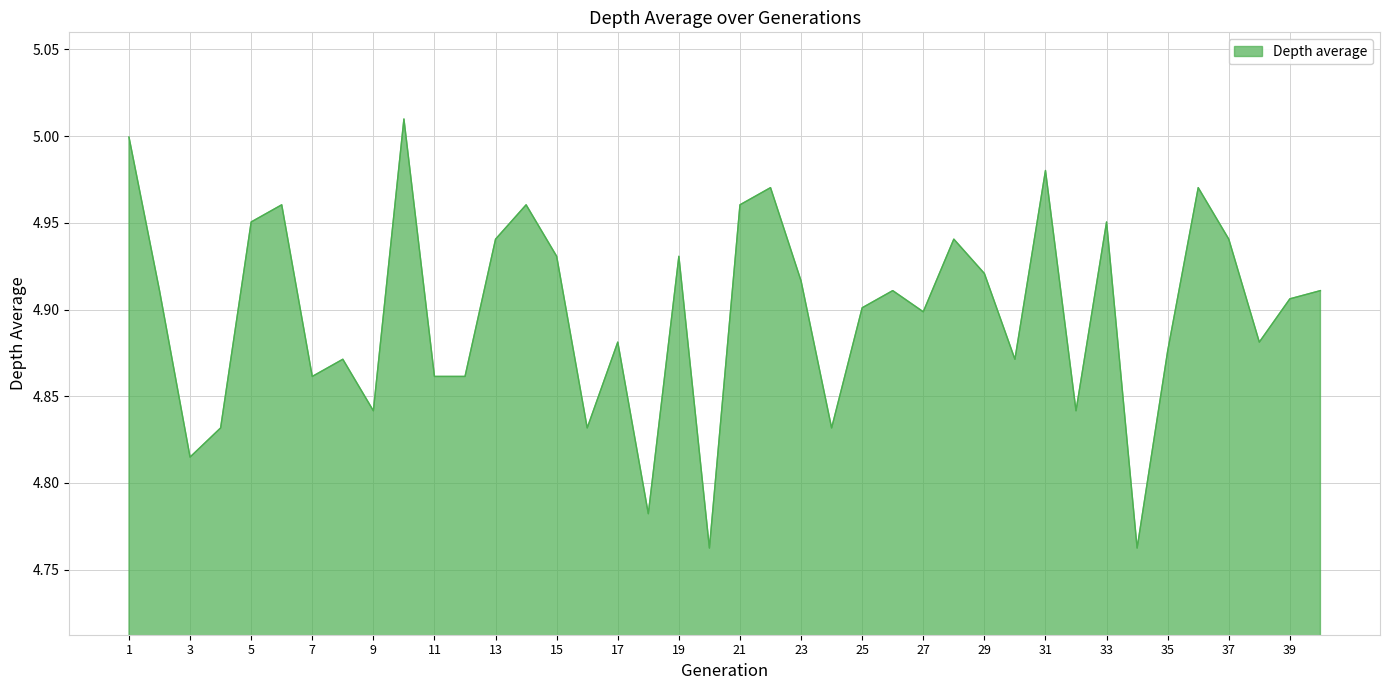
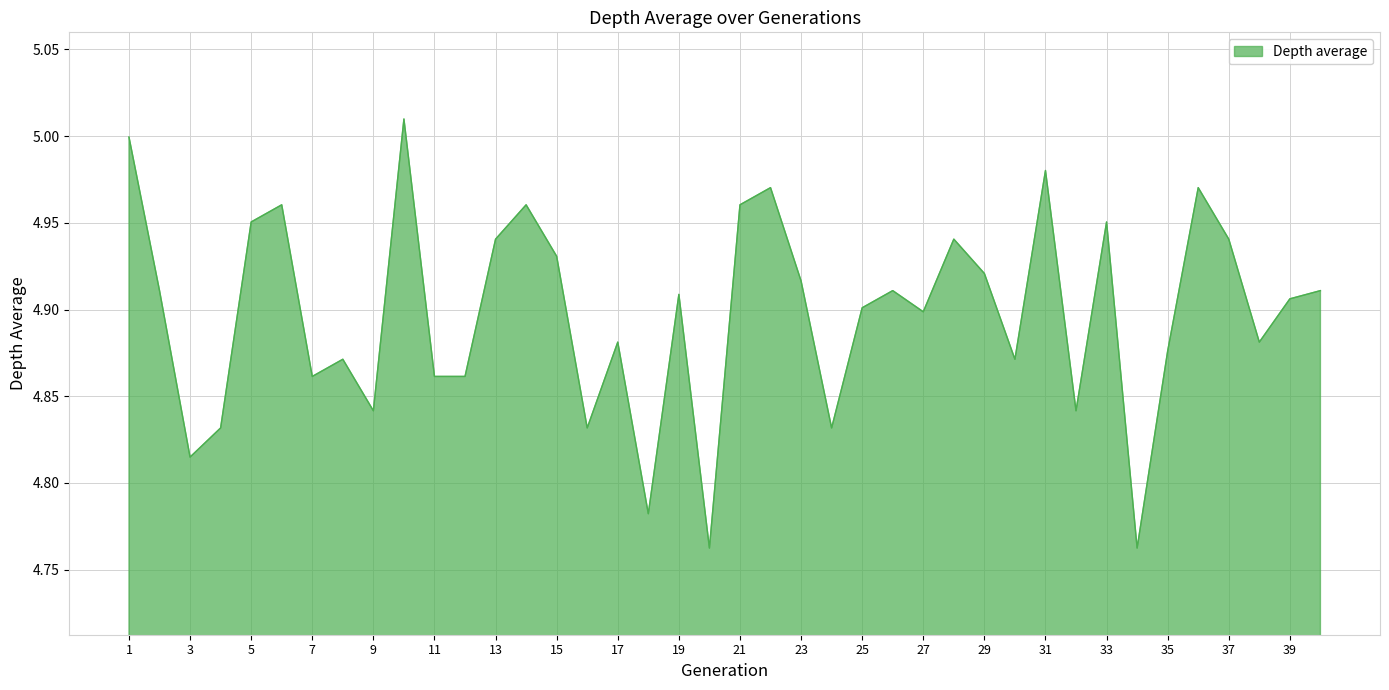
  {
    "1": 4.999,
    "3": 4.815,
    "5": 4.951,
    "7": 4.861,
    "9": 4.842,
    "11": 4.861,
    "13": 4.941,
    "15": 4.931,
    "17": 4.881,
-   "19": 4.931,
+   "19": 4.909,
    "21": 4.960,
    "23": 4.916,
    "25": 4.901,
    "27": 4.899,
    "29": 4.921,
    "31": 4.980,
    "33": 4.951,
    "35": 4.876,
    "37": 4.941,
    "39": 4.906
  }
